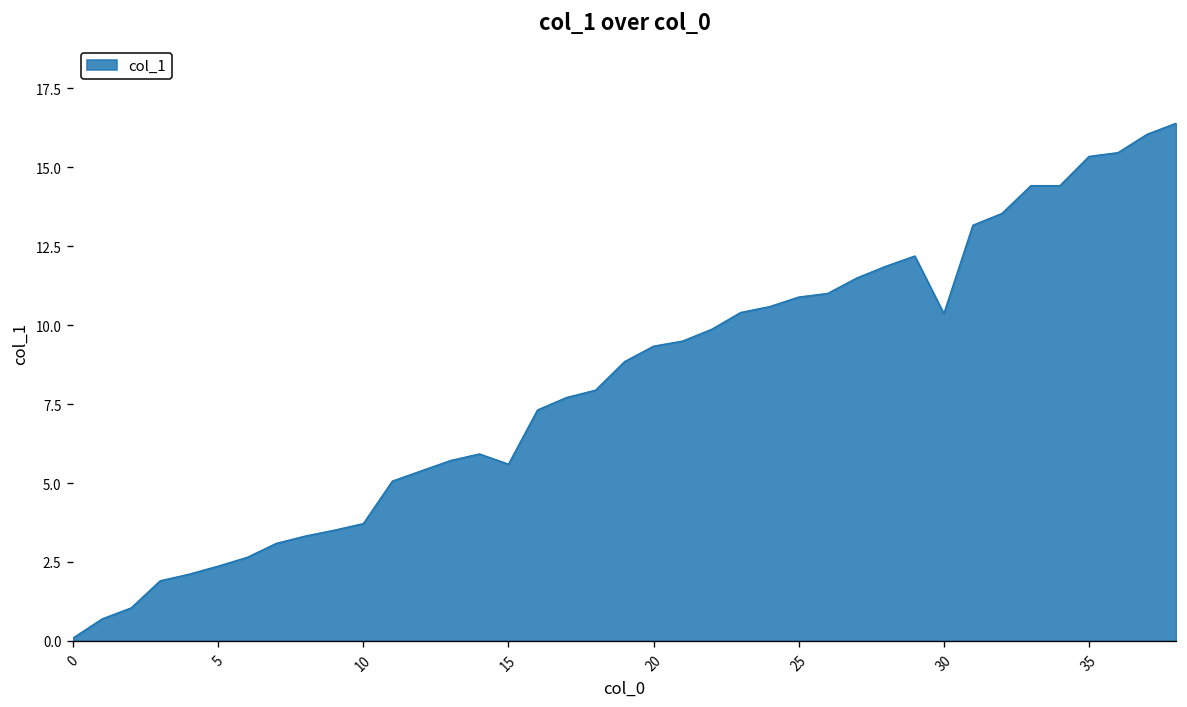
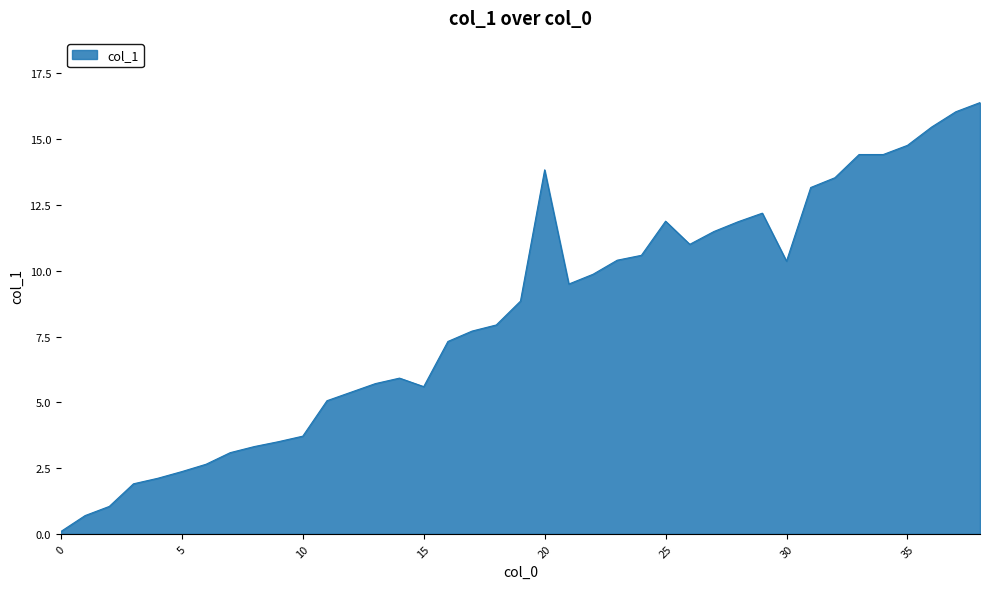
  {
    "0": 0.1,
    "5": 2.4,
    "10": 3.7,
    "15": 5.6,
-   "20": 9.3,
-   "25": 10.9,
+   "20": 13.8,
+   "25": 11.9,
    "30": 10.4,
-   "35": 15.3
+   "35": 14.8
  }
